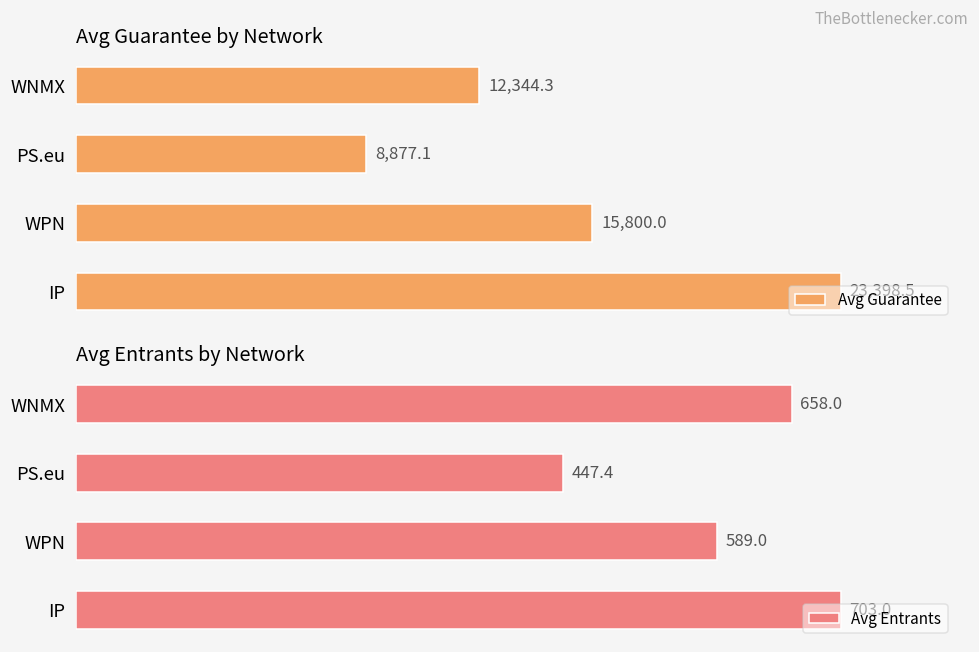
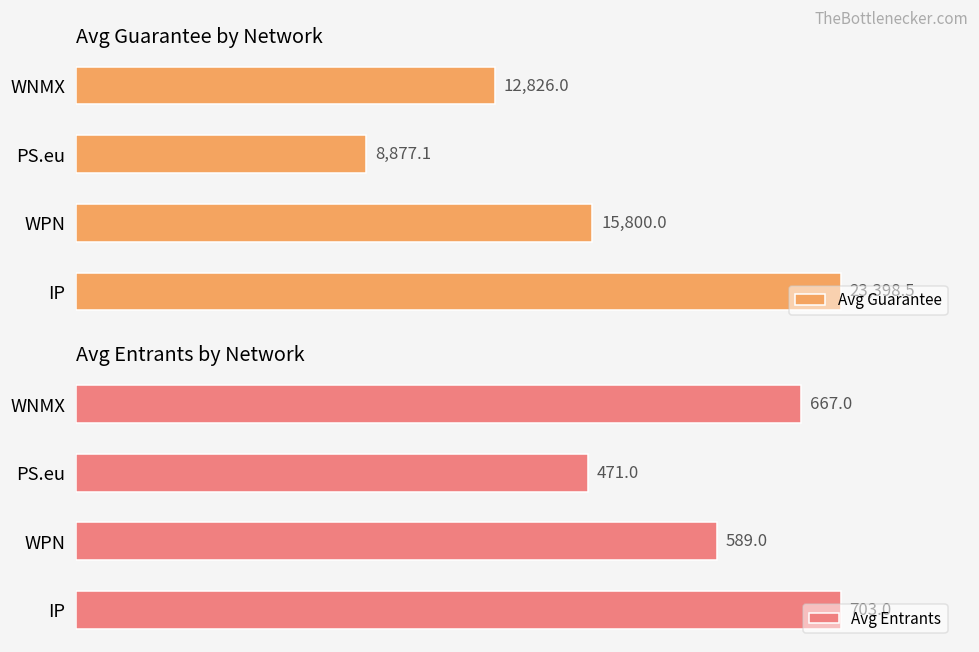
  {
    "Avg Guarantee by Network": {
-     "WNMX": "12,344.3",
+     "WNMX": "12,826.0",
      "PS.eu": "8,877.1",
      "WPN": "15,800.0"
    },
    "Avg Entrants by Network": {
-     "WNMX": "658.0",
-     "PS.eu": "447.4",
+     "WNMX": "667.0",
+     "PS.eu": "471.0",
      "WPN": "589.0"
    }
  }
